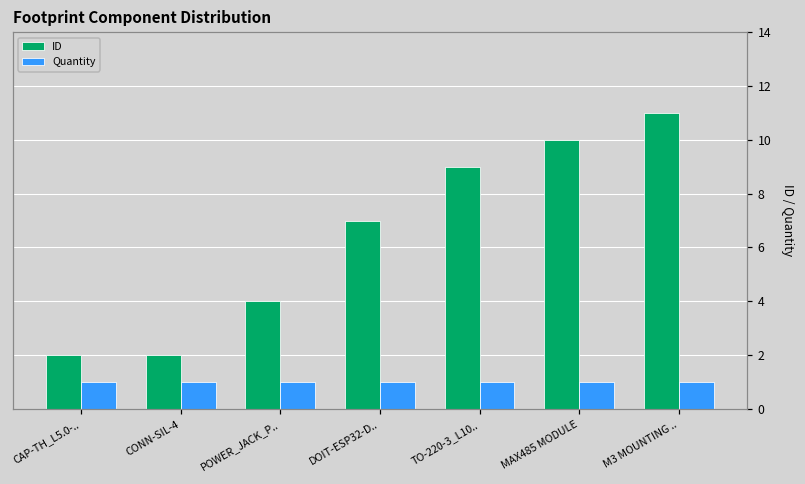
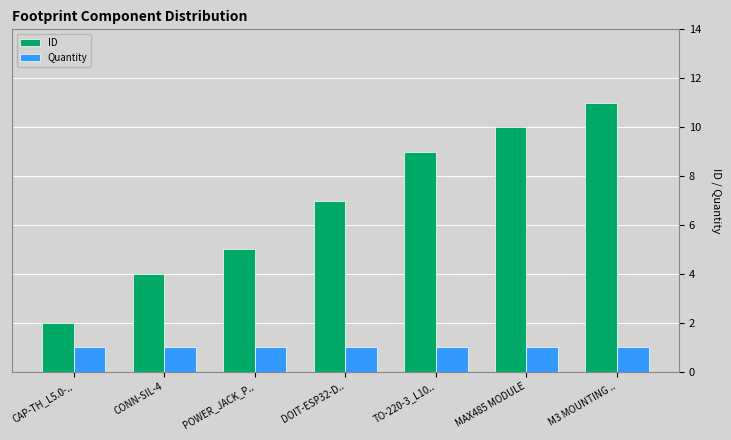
  {
    "ID": {
      "CAP-TH_L5.0-..": 2,
-     "CONN-SIL-4": 2,
-     "POWER_JACK_P..": 4,
+     "CONN-SIL-4": 4,
+     "POWER_JACK_P..": 5,
      "DOIT-ESP32-D..": 7,
      "TO-220-3_L10..": 9,
      "MAX485 MODULE": 10,
      "M3 MOUNTING ..": 11
    },
    "Quantity": {
      "CAP-TH_L5.0-..": 1,
      "CONN-SIL-4": 1,
      "POWER_JACK_P..": 1,
      "DOIT-ESP32-D..": 1,
      "TO-220-3_L10..": 1,
      "MAX485 MODULE": 1,
      "M3 MOUNTING ..": 1
    }
  }
